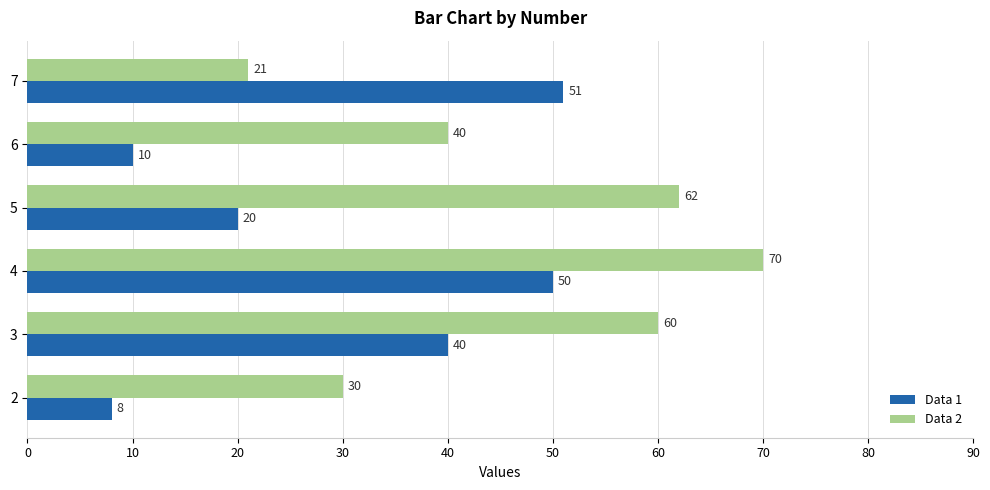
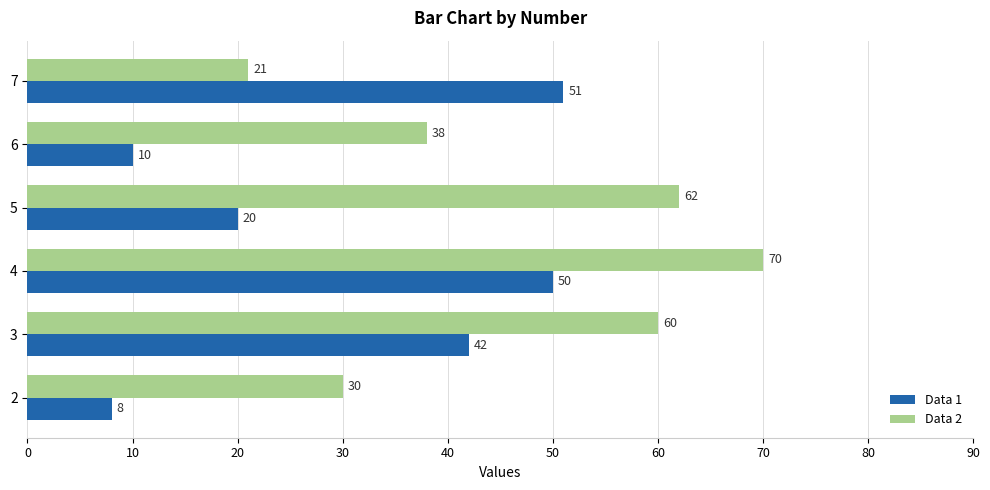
  {
    "Data 1": {
      "7": 51,
      "6": 10,
      "5": 20,
      "4": 50,
-     "3": 40,
+     "3": 42,
      "2": 8
    },
    "Data 2": {
      "7": 21,
-     "6": 40,
+     "6": 38,
      "5": 62,
      "4": 70,
      "3": 60,
      "2": 30
    }
  }
